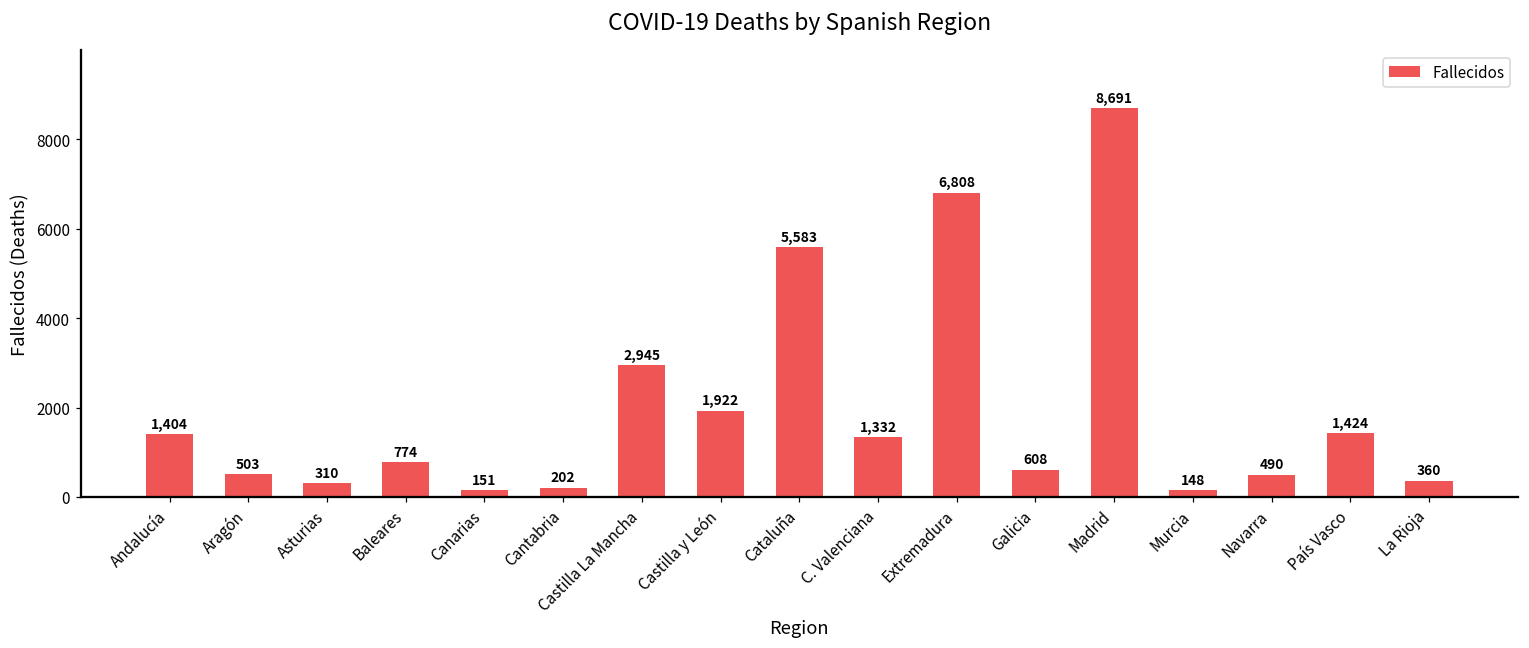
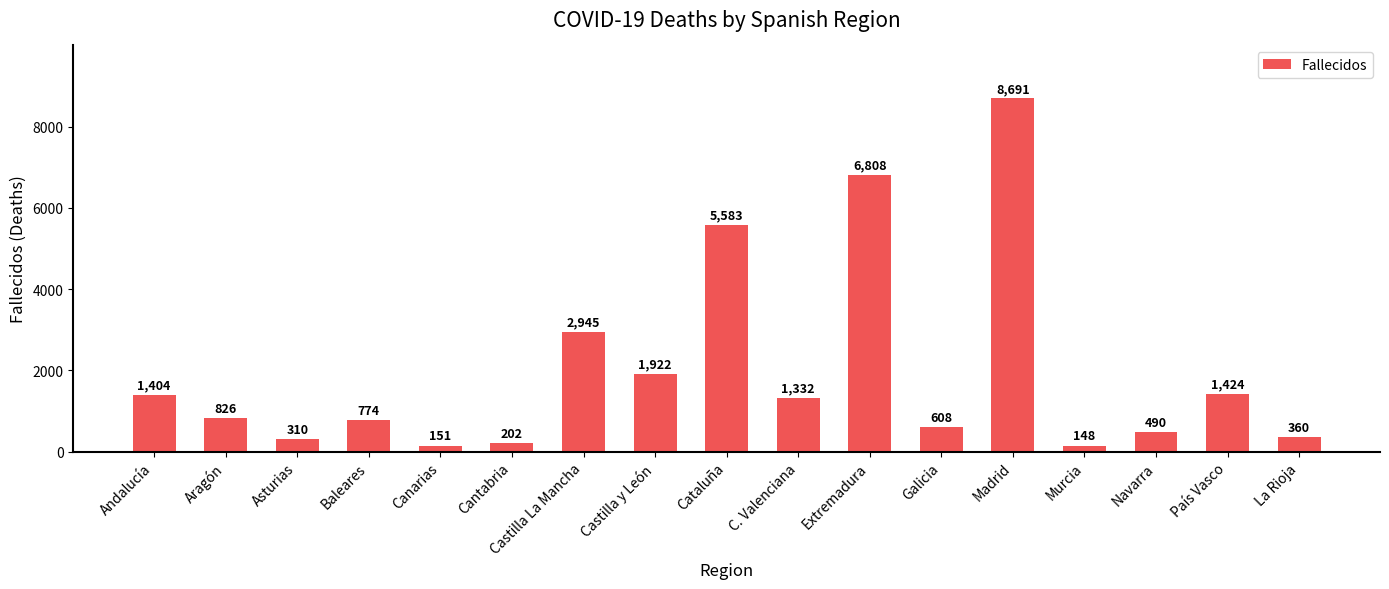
  {
    "Andalucía": "1,404",
-   "Aragón": "503",
+   "Aragón": "826",
    "Asturias": "310",
    "Baleares": "774",
    "Canarias": "151",
    "Cantabria": "202",
    "Castilla La Mancha": "2,945",
    "Castilla y León": "1,922",
    "Cataluña": "5,583",
    "C. Valenciana": "1,332",
    "Extremadura": "6,808",
    "Galicia": "608",
    "Madrid": "8,691",
    "Murcia": "148",
    "Navarra": "490",
    "País Vasco": "1,424",
    "La Rioja": "360"
  }
